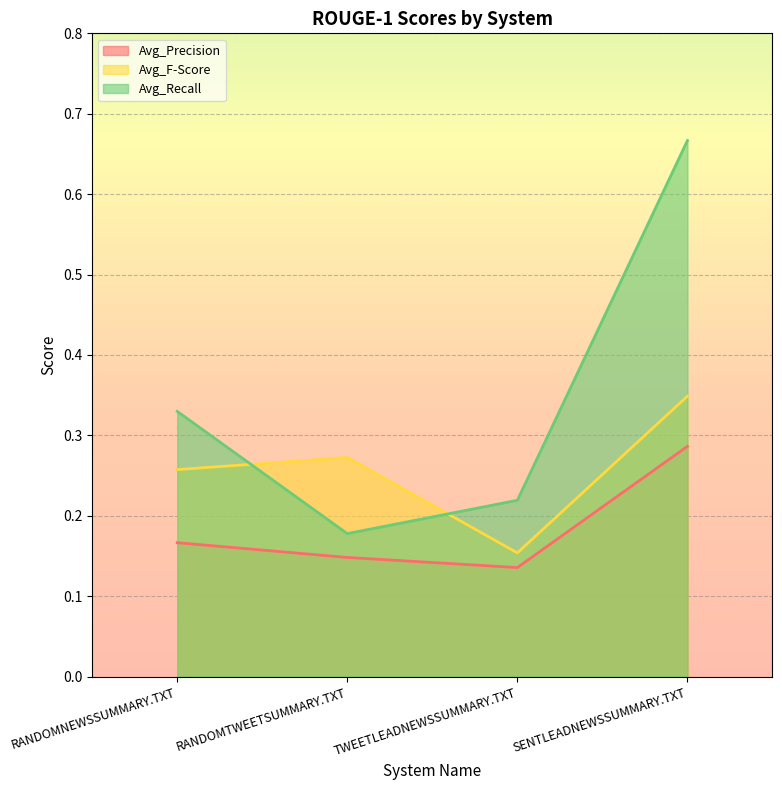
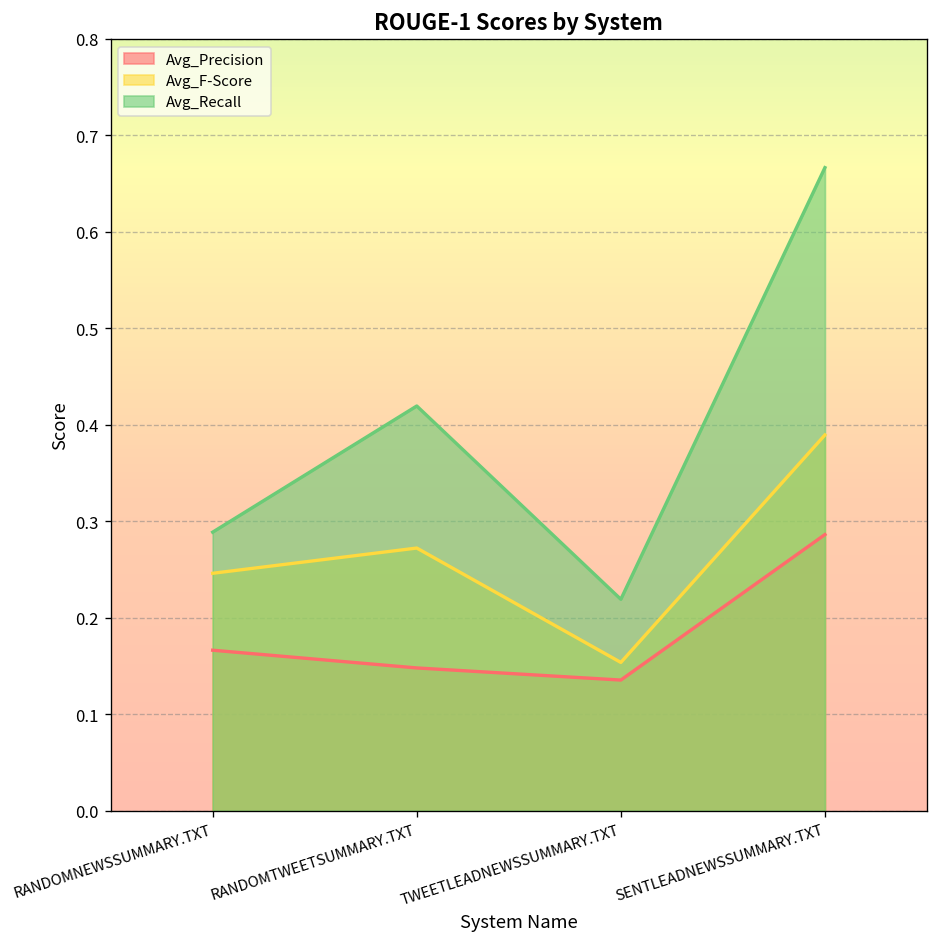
  {
    "Avg_Precision": {
      "RANDOMNEWSSUMMARY.TXT": 0.17,
      "RANDOMTWEETSUMMARY.TXT": 0.15,
      "TWEETLEADNEWSSUMMARY.TXT": 0.14,
      "SENTLEADNEWSSUMMARY.TXT": 0.29
    },
    "Avg_F-Score": {
-     "RANDOMNEWSSUMMARY.TXT": 0.26,
+     "RANDOMNEWSSUMMARY.TXT": 0.25,
      "RANDOMTWEETSUMMARY.TXT": 0.27,
      "TWEETLEADNEWSSUMMARY.TXT": 0.15,
-     "SENTLEADNEWSSUMMARY.TXT": 0.35
+     "SENTLEADNEWSSUMMARY.TXT": 0.39
    },
    "Avg_Recall": {
-     "RANDOMNEWSSUMMARY.TXT": 0.33,
-     "RANDOMTWEETSUMMARY.TXT": 0.18,
+     "RANDOMNEWSSUMMARY.TXT": 0.29,
+     "RANDOMTWEETSUMMARY.TXT": 0.42,
      "TWEETLEADNEWSSUMMARY.TXT": 0.22,
      "SENTLEADNEWSSUMMARY.TXT": 0.67
    }
  }
